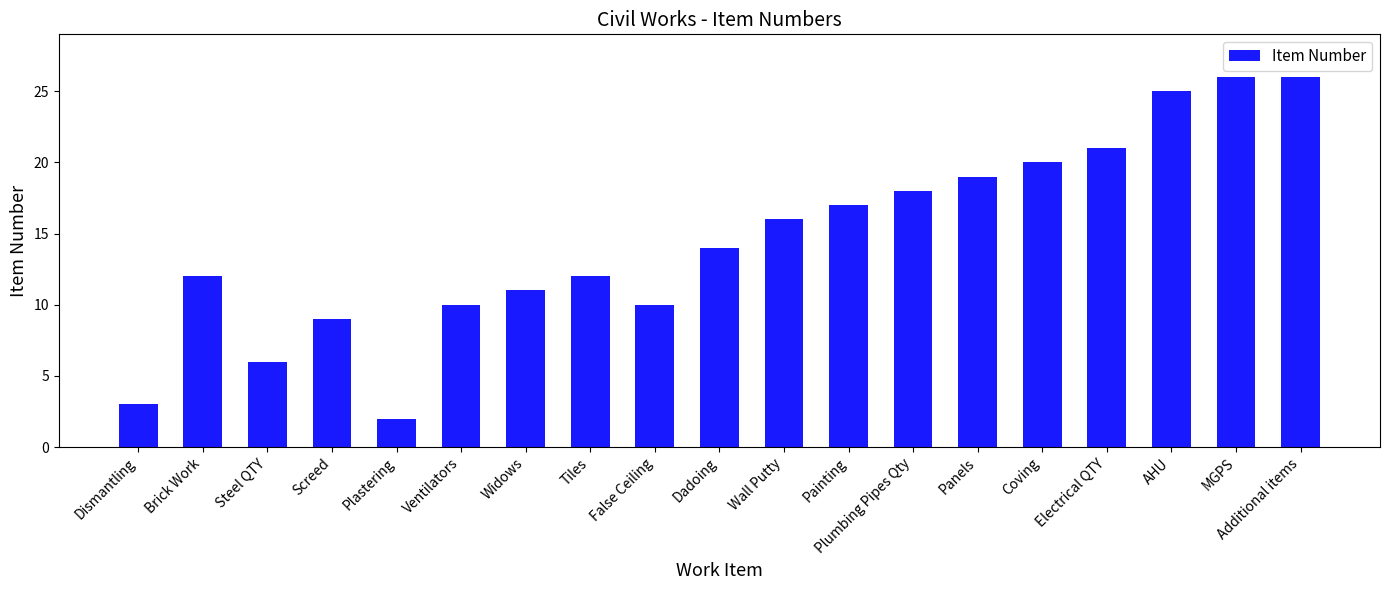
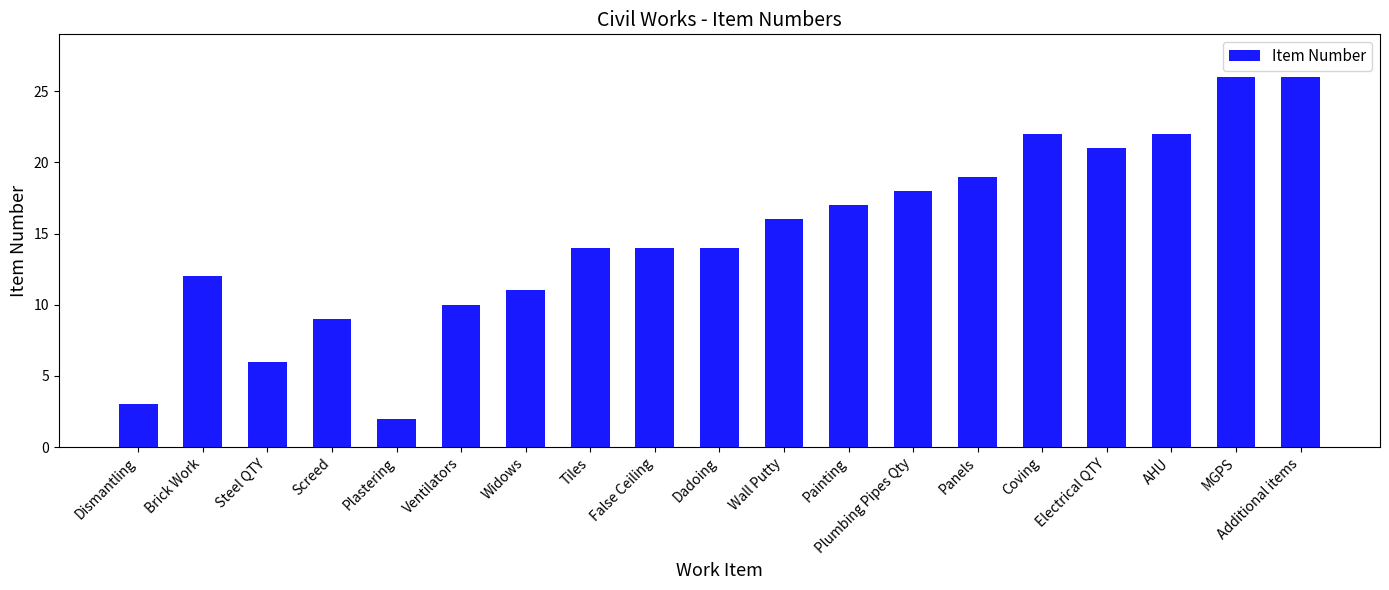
  {
    "Dismantling": 3,
    "Brick Work": 12,
    "Steel QTY": 6,
    "Screed": 9,
    "Plastering": 2,
    "Ventilators": 10,
    "Widows": 11,
-   "Tiles": 12,
-   "False Ceiling": 10,
+   "Tiles": 14,
+   "False Ceiling": 14,
    "Dadoing": 14,
    "Wall Putty": 16,
    "Painting": 17,
    "Plumbing Pipes Qty": 18,
    "Panels": 19,
-   "Coving": 20,
+   "Coving": 22,
    "Electrical QTY": 21,
-   "AHU": 25,
+   "AHU": 22,
    "MGPS": 26,
    "Additional items": 26
  }
